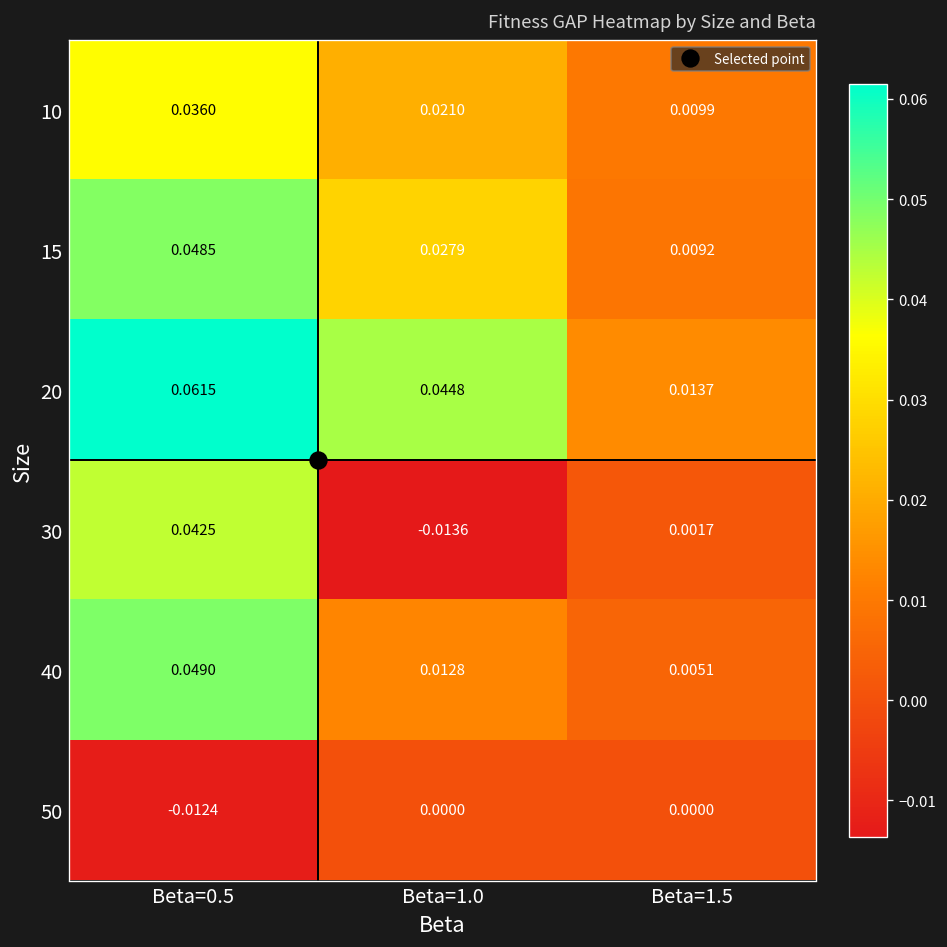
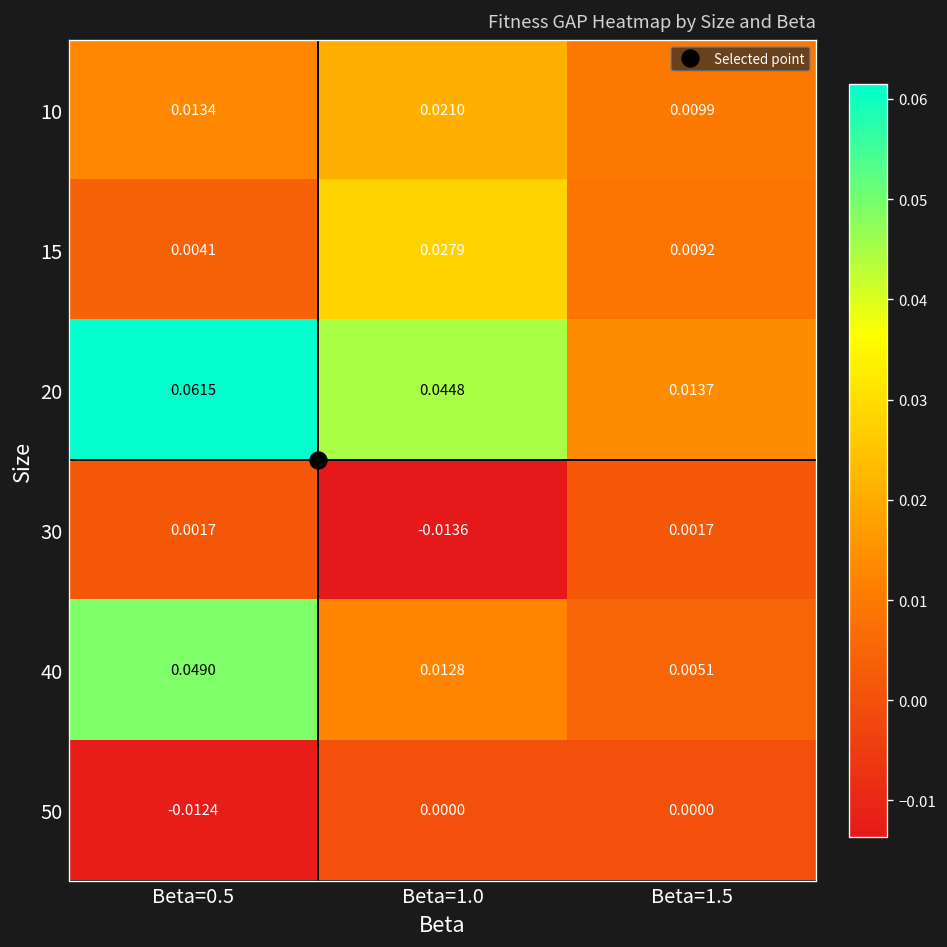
  {
    "10": {
-     "Beta=0.5": 0.0360,
+     "Beta=0.5": 0.0134,
      "Beta=1.0": 0.0210,
      "Beta=1.5": 0.0099
    },
    "15": {
-     "Beta=0.5": 0.0485,
+     "Beta=0.5": 0.0041,
      "Beta=1.0": 0.0279,
      "Beta=1.5": 0.0092
    },
    "20": {
      "Beta=0.5": 0.0615,
      "Beta=1.0": 0.0448,
      "Beta=1.5": 0.0137
    },
    "30": {
-     "Beta=0.5": 0.0425,
+     "Beta=0.5": 0.0017,
      "Beta=1.0": -0.0136,
      "Beta=1.5": 0.0017
    },
    "40": {
      "Beta=0.5": 0.0490,
      "Beta=1.0": 0.0128,
      "Beta=1.5": 0.0051
    },
    "50": {
      "Beta=0.5": -0.0124,
      "Beta=1.0": 0.0000,
      "Beta=1.5": 0.0000
    }
  }
